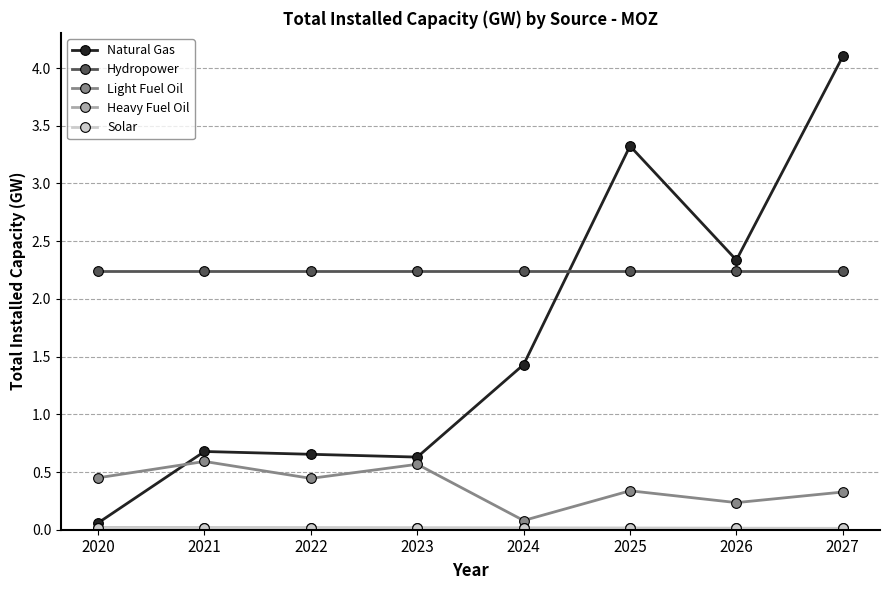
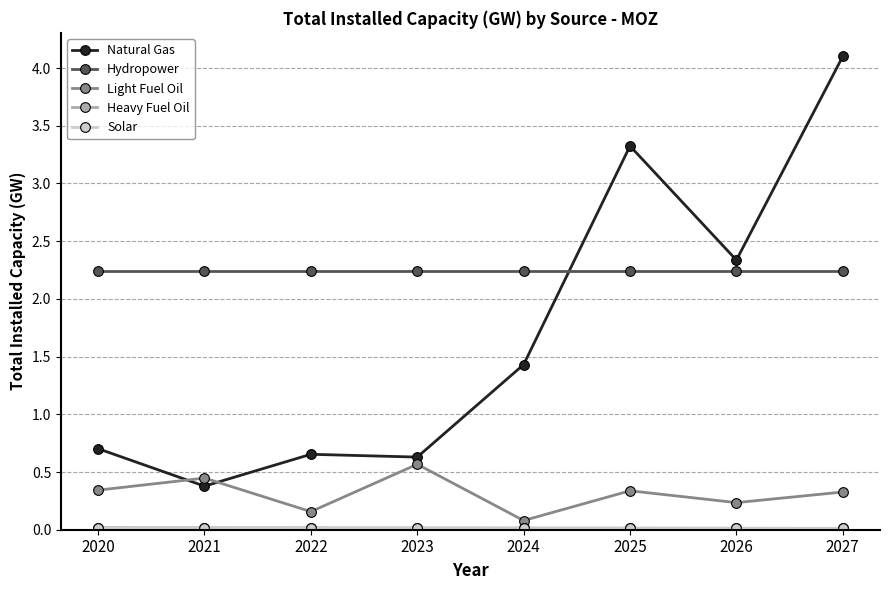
  {
    "Natural Gas": {
-     "2020": 0.06,
-     "2021": 0.68,
+     "2020": 0.70,
+     "2021": 0.38,
      "2022": 0.65,
      "2023": 0.63,
      "2024": 1.43,
      "2025": 3.32,
      "2026": 2.34,
      "2027": 4.10
    },
    "Hydropower": {
      "2020": 2.24,
      "2021": 2.24,
      "2022": 2.24,
      "2023": 2.24,
      "2024": 2.24,
      "2025": 2.24,
      "2026": 2.24,
      "2027": 2.24
    },
    "Light Fuel Oil": {
-     "2020": 0.45,
-     "2021": 0.59,
-     "2022": 0.44,
+     "2020": 0.34,
+     "2021": 0.45,
+     "2022": 0.16,
      "2023": 0.57,
      "2024": 0.08,
      "2025": 0.34,
      "2026": 0.23,
      "2027": 0.33
    },
    "Solar": {
      "2024": 0.01,
      "2025": 0.01,
      "2026": 0.01,
      "2027": 0.01
    }
  }
